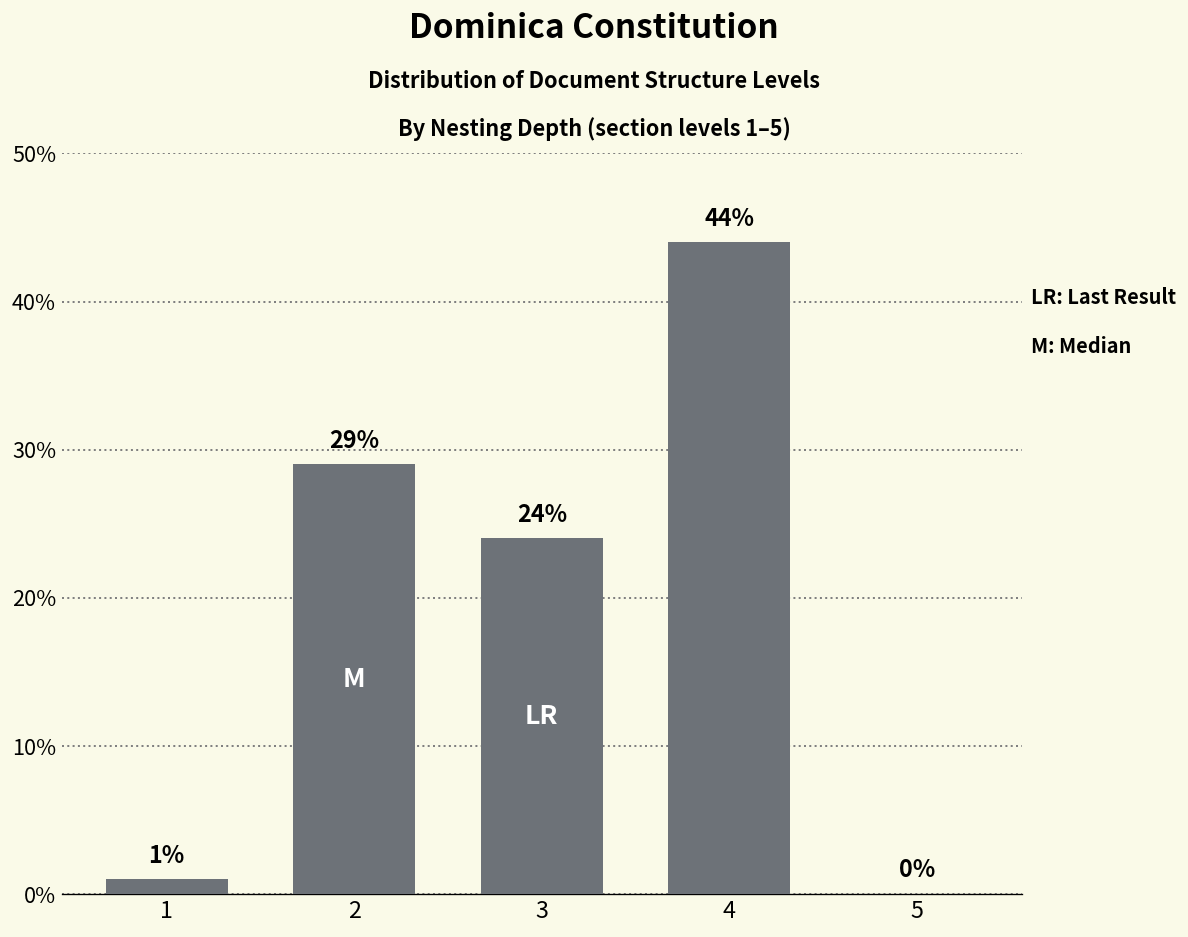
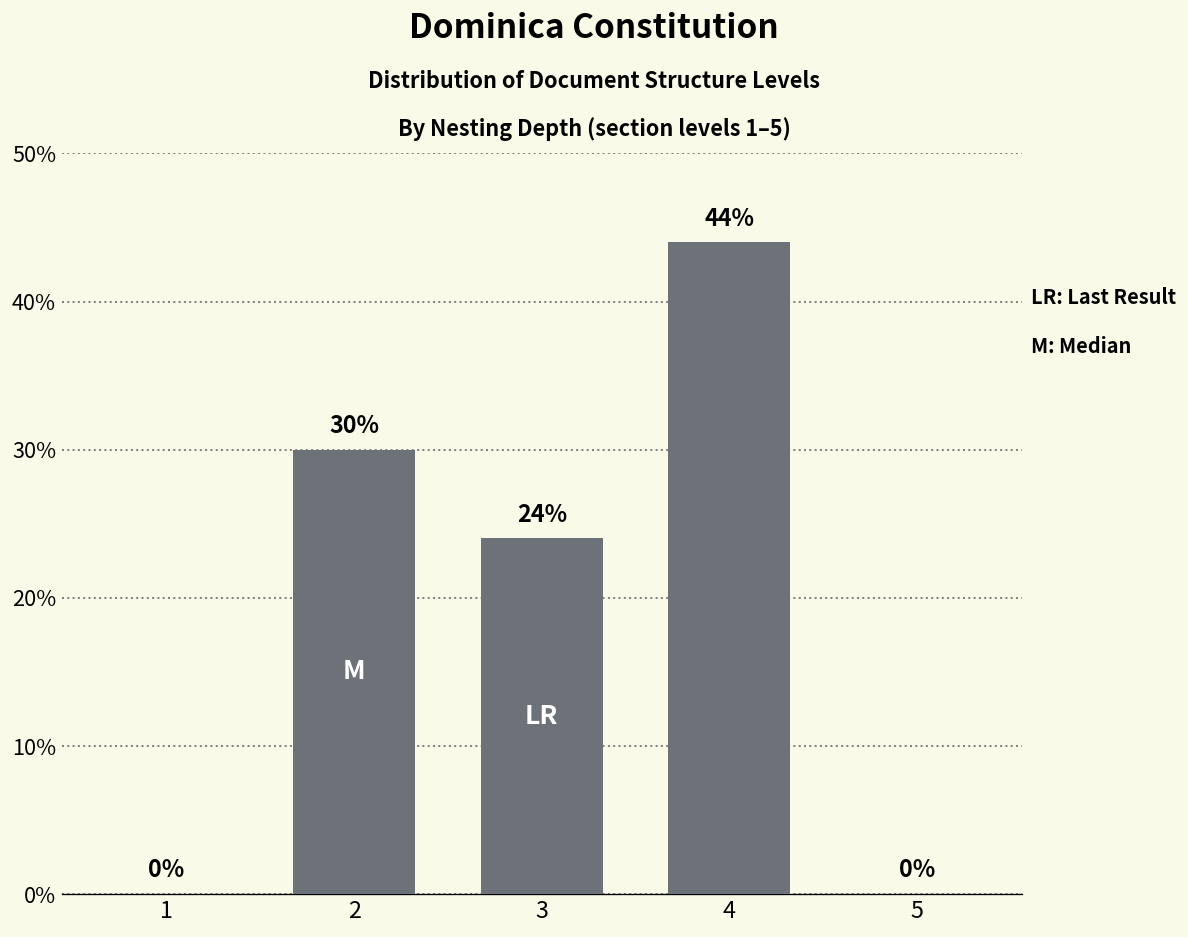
  {
-   "1": "1%",
-   "2": "29%",
+   "1": "0%",
+   "2": "30%",
    "3": "24%",
    "4": "44%",
    "5": "0%"
  }
